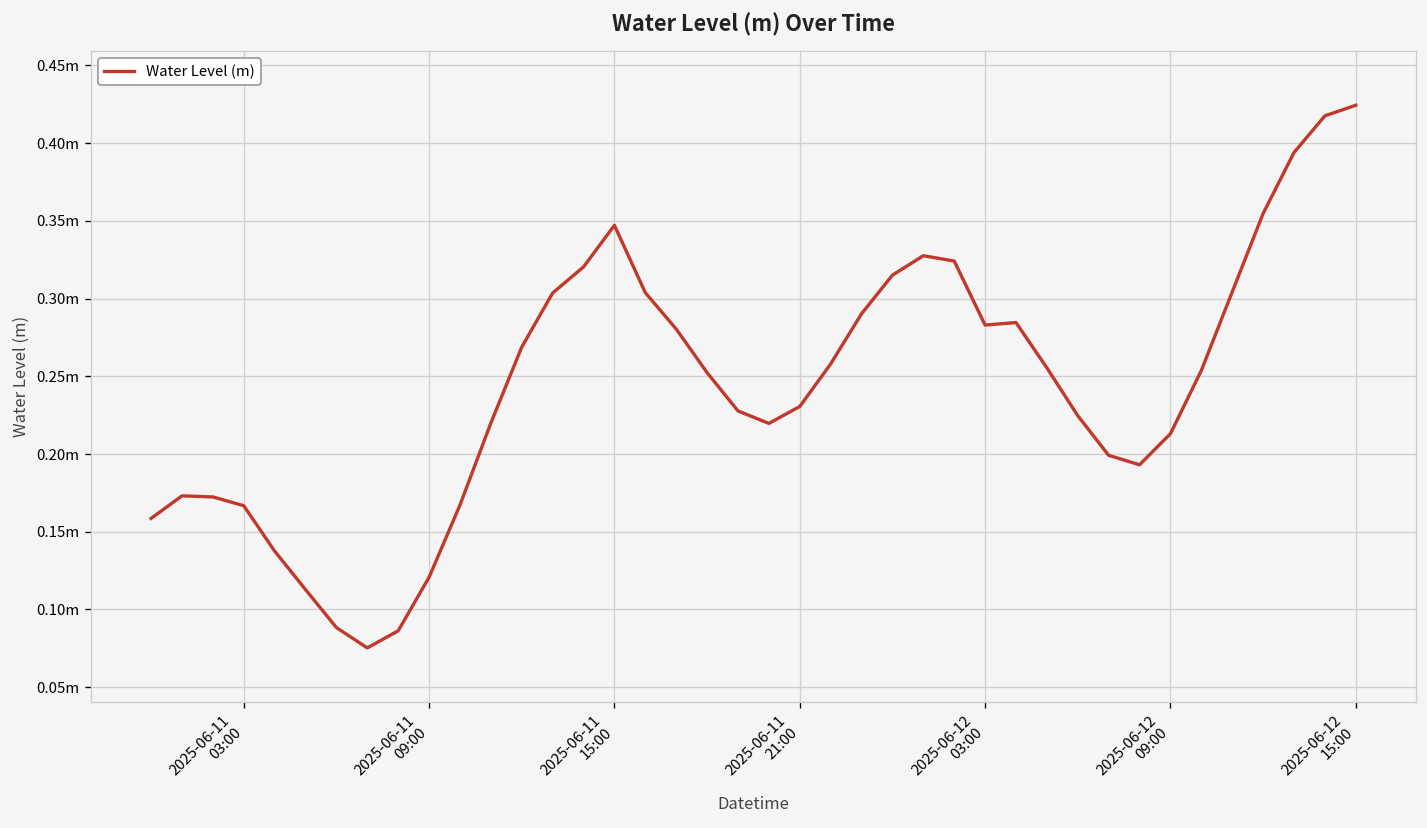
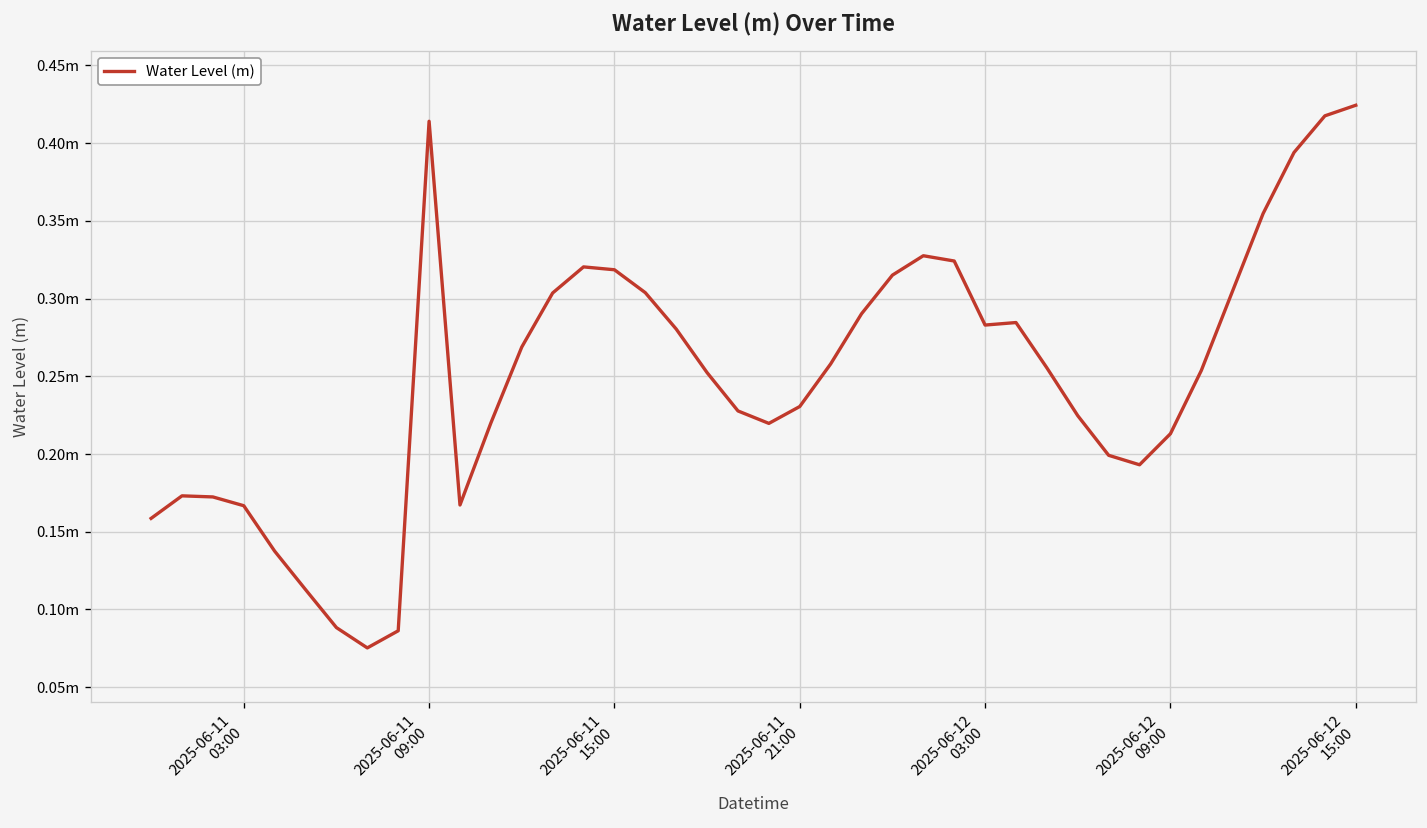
  {
    "2025-06-11 03:00": "0.167m",
-   "2025-06-11 09:00": "0.121m",
-   "2025-06-11 15:00": "0.347m",
+   "2025-06-11 09:00": "0.414m",
+   "2025-06-11 15:00": "0.319m",
    "2025-06-11 21:00": "0.231m",
    "2025-06-12 03:00": "0.283m",
    "2025-06-12 09:00": "0.213m",
    "2025-06-12 15:00": "0.424m"
  }
